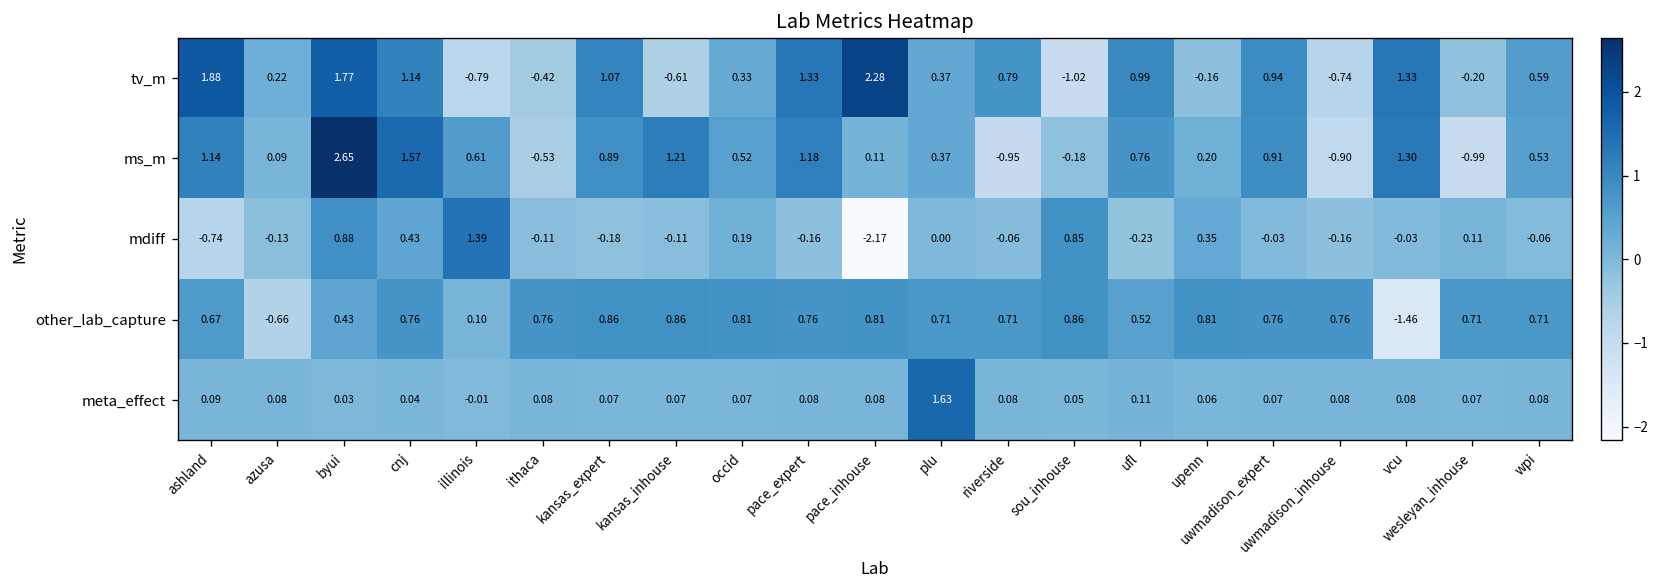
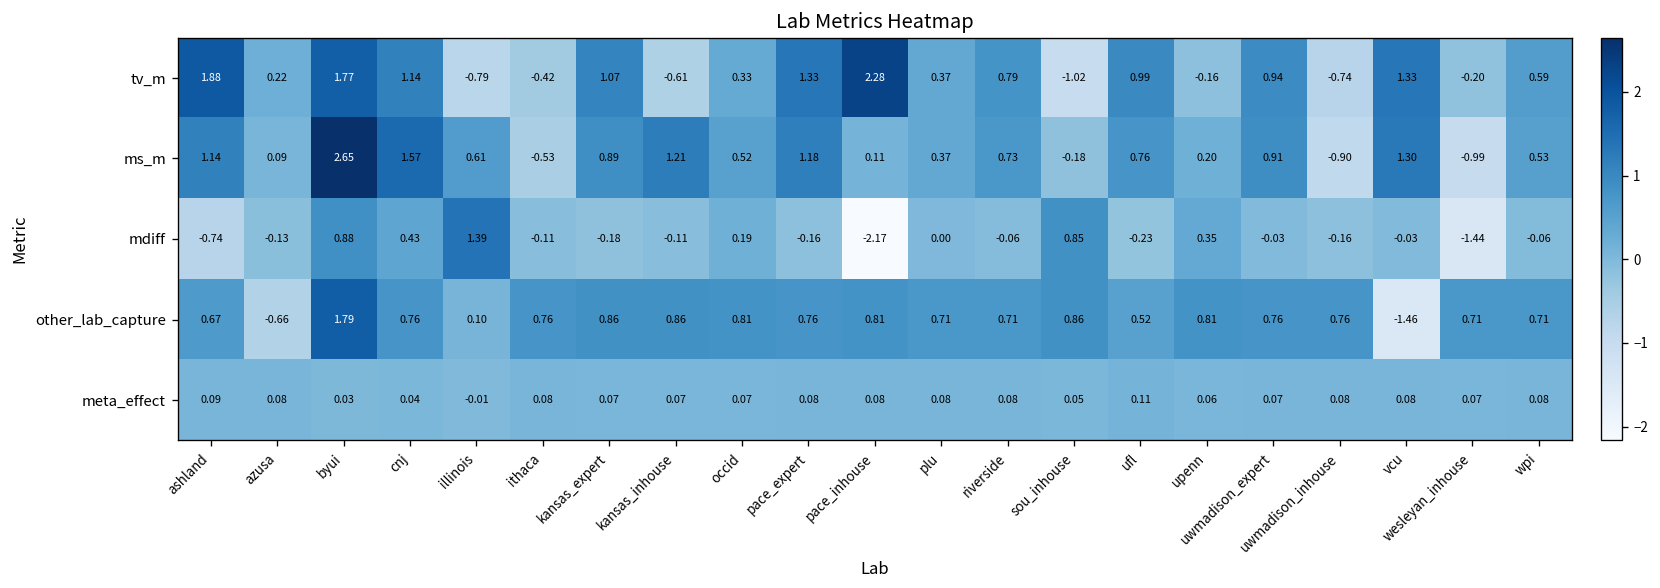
  {
    "tv_m": {
      "ashland": 1.88,
      "azusa": 0.22,
      "byui": 1.77,
      "cnj": 1.14,
      "illinois": -0.79,
      "ithaca": -0.42,
      "kansas_expert": 1.07,
      "kansas_inhouse": -0.61,
      "occid": 0.33,
      "pace_expert": 1.33,
      "pace_inhouse": 2.28,
      "plu": 0.37,
      "riverside": 0.79,
      "sou_inhouse": -1.02,
      "ufl": 0.99,
      "upenn": -0.16,
      "uwmadison_expert": 0.94,
      "uwmadison_inhouse": -0.74,
      "vcu": 1.33,
      "wesleyan_inhouse": -0.20,
      "wpi": 0.59
    },
    "ms_m": {
      "ashland": 1.14,
      "azusa": 0.09,
      "byui": 2.65,
      "cnj": 1.57,
      "illinois": 0.61,
      "ithaca": -0.53,
      "kansas_expert": 0.89,
      "kansas_inhouse": 1.21,
      "occid": 0.52,
      "pace_expert": 1.18,
      "pace_inhouse": 0.11,
      "plu": 0.37,
-     "riverside": -0.95,
+     "riverside": 0.73,
      "sou_inhouse": -0.18,
      "ufl": 0.76,
      "upenn": 0.20,
      "uwmadison_expert": 0.91,
      "uwmadison_inhouse": -0.90,
      "vcu": 1.30,
      "wesleyan_inhouse": -0.99,
      "wpi": 0.53
    },
    "mdiff": {
      "ashland": -0.74,
      "azusa": -0.13,
      "byui": 0.88,
      "cnj": 0.43,
      "illinois": 1.39,
      "ithaca": -0.11,
      "kansas_expert": -0.18,
      "kansas_inhouse": -0.11,
      "occid": 0.19,
      "pace_expert": -0.16,
      "pace_inhouse": -2.17,
      "plu": 0.00,
      "riverside": -0.06,
      "sou_inhouse": 0.85,
      "ufl": -0.23,
      "upenn": 0.35,
      "uwmadison_expert": -0.03,
      "uwmadison_inhouse": -0.16,
      "vcu": -0.03,
-     "wesleyan_inhouse": 0.11,
+     "wesleyan_inhouse": -1.44,
      "wpi": -0.06
    },
    "other_lab_capture": {
      "ashland": 0.67,
      "azusa": -0.66,
-     "byui": 0.43,
+     "byui": 1.79,
      "cnj": 0.76,
      "illinois": 0.10,
      "ithaca": 0.76,
      "kansas_expert": 0.86,
      "kansas_inhouse": 0.86,
      "occid": 0.81,
      "pace_expert": 0.76,
      "pace_inhouse": 0.81,
      "plu": 0.71,
      "riverside": 0.71,
      "sou_inhouse": 0.86,
      "ufl": 0.52,
      "upenn": 0.81,
      "uwmadison_expert": 0.76,
      "uwmadison_inhouse": 0.76,
      "vcu": -1.46,
      "wesleyan_inhouse": 0.71,
      "wpi": 0.71
    },
    "meta_effect": {
      "ashland": 0.09,
      "azusa": 0.08,
      "byui": 0.03,
      "cnj": 0.04,
      "illinois": -0.01,
      "ithaca": 0.08,
      "kansas_expert": 0.07,
      "kansas_inhouse": 0.07,
      "occid": 0.07,
      "pace_expert": 0.08,
      "pace_inhouse": 0.08,
-     "plu": 1.63,
+     "plu": 0.08,
      "riverside": 0.08,
      "sou_inhouse": 0.05,
      "ufl": 0.11,
      "upenn": 0.06,
      "uwmadison_expert": 0.07,
      "uwmadison_inhouse": 0.08,
      "vcu": 0.08,
      "wesleyan_inhouse": 0.07,
      "wpi": 0.08
    }
  }
